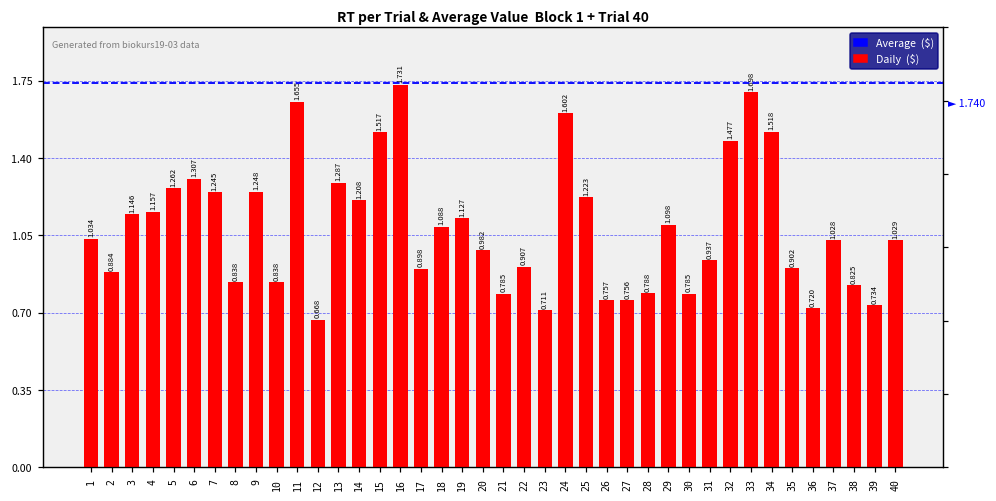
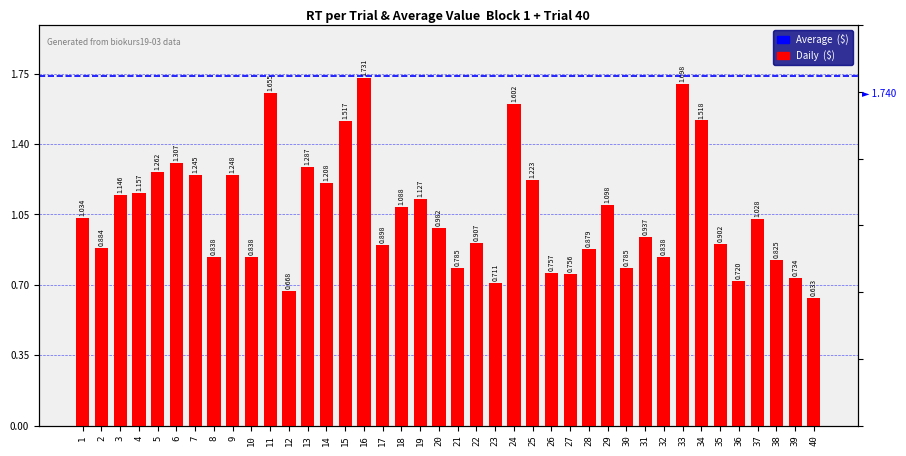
  {
    "1": 1.034,
    "2": 0.884,
    "3": 1.146,
    "4": 1.157,
    "5": 1.262,
    "6": 1.307,
    "7": 1.245,
    "8": 0.838,
    "9": 1.248,
    "10": 0.838,
    "11": 1.655,
    "12": 0.668,
    "13": 1.287,
    "14": 1.208,
    "15": 1.517,
    "16": 1.731,
    "17": 0.898,
    "18": 1.088,
    "19": 1.127,
    "20": 0.982,
    "21": 0.785,
    "22": 0.907,
    "23": 0.711,
    "24": 1.602,
    "25": 1.223,
    "26": 0.757,
    "27": 0.756,
-   "28": 0.788,
+   "28": 0.879,
    "29": 1.098,
    "30": 0.785,
    "31": 0.937,
-   "32": 1.477,
+   "32": 0.838,
    "33": 1.698,
    "34": 1.518,
    "35": 0.902,
    "36": 0.720,
    "37": 1.028,
    "38": 0.825,
    "39": 0.734,
-   "40": 1.029
+   "40": 0.633
  }
